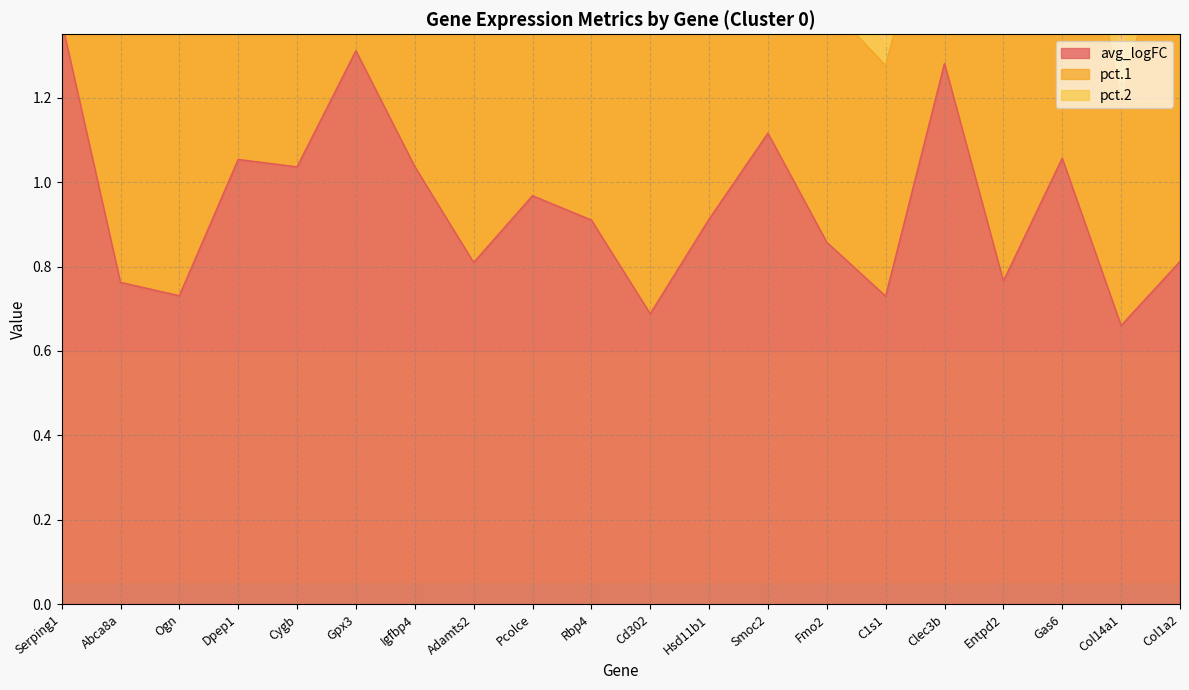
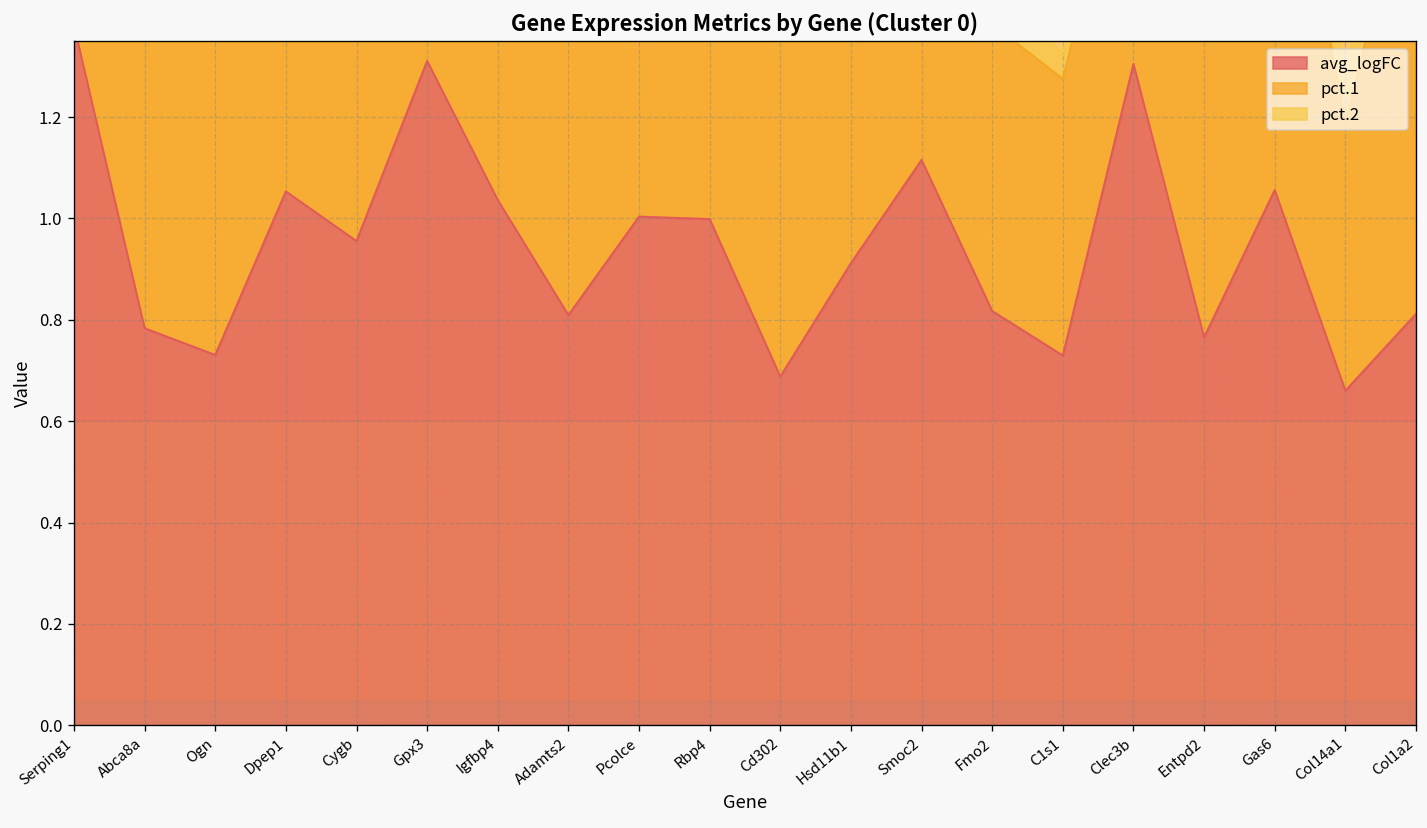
  {
    "avg_logFC": {
-     "Abca8a": 0.76,
+     "Abca8a": 0.78,
      "Ogn": 0.73,
      "Dpep1": 1.05,
-     "Cygb": 1.04,
+     "Cygb": 0.96,
      "Gpx3": 1.31,
      "Igfbp4": 1.04,
      "Adamts2": 0.81,
-     "Pcolce": 0.97,
-     "Rbp4": 0.91,
+     "Pcolce": 1.00,
+     "Rbp4": 1.00,
      "Cd302": 0.69,
      "Hsd11b1": 0.91,
      "Smoc2": 1.12,
-     "Fmo2": 0.86,
+     "Fmo2": 0.82,
      "C1s1": 0.73,
-     "Clec3b": 1.28,
+     "Clec3b": 1.31,
      "Entpd2": 0.77,
      "Gas6": 1.06,
      "Col14a1": 0.66,
      "Col1a2": 0.81
    }
  }
